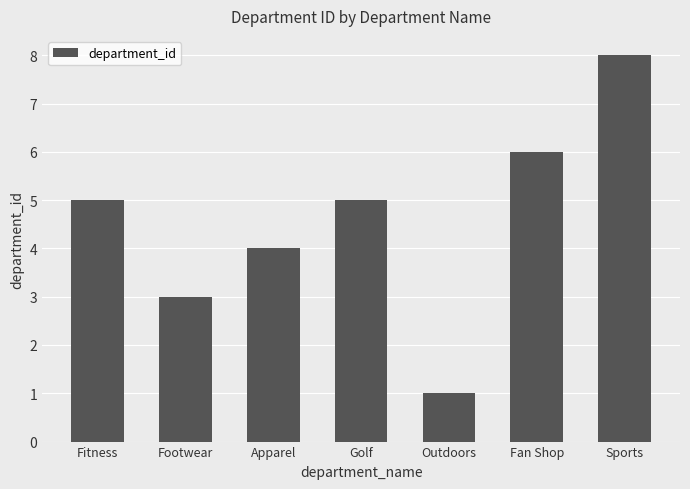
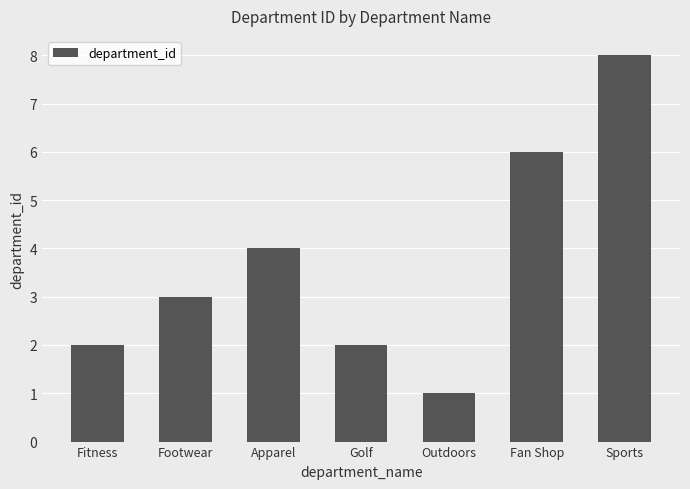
  {
-   "Fitness": 5,
+   "Fitness": 2,
    "Footwear": 3,
    "Apparel": 4,
-   "Golf": 5,
+   "Golf": 2,
    "Outdoors": 1,
    "Fan Shop": 6,
    "Sports": 8
  }
